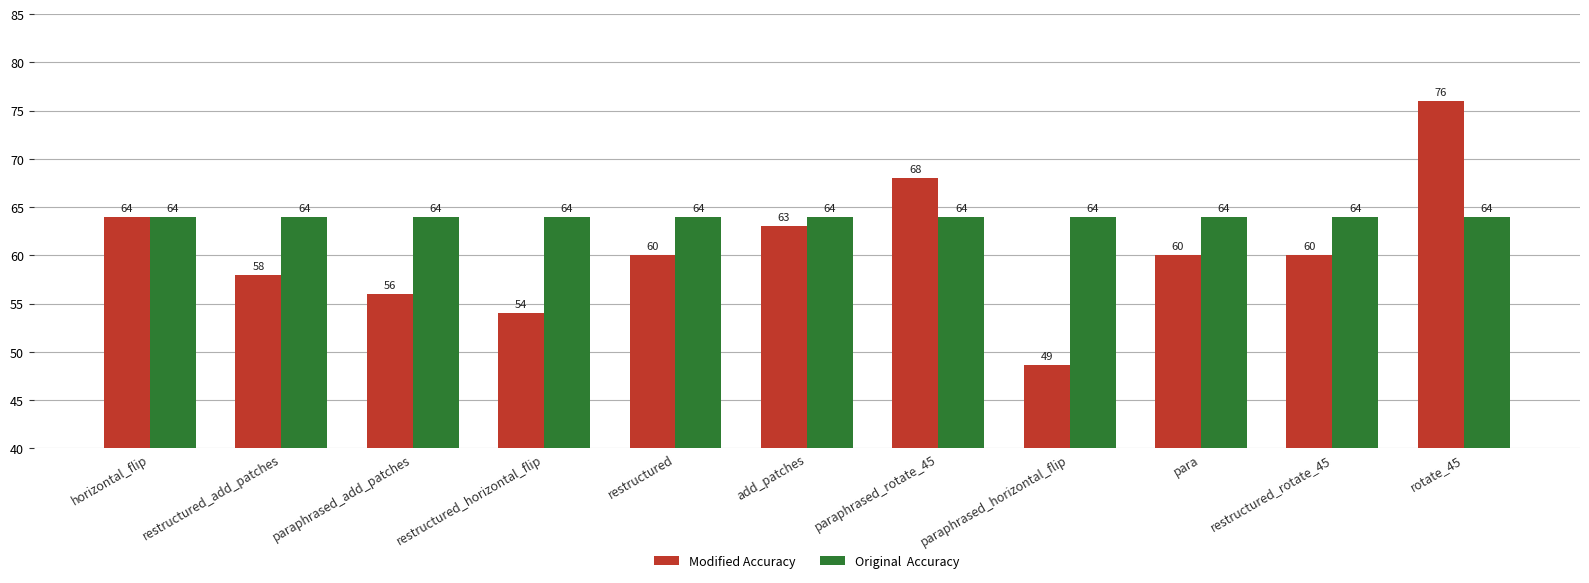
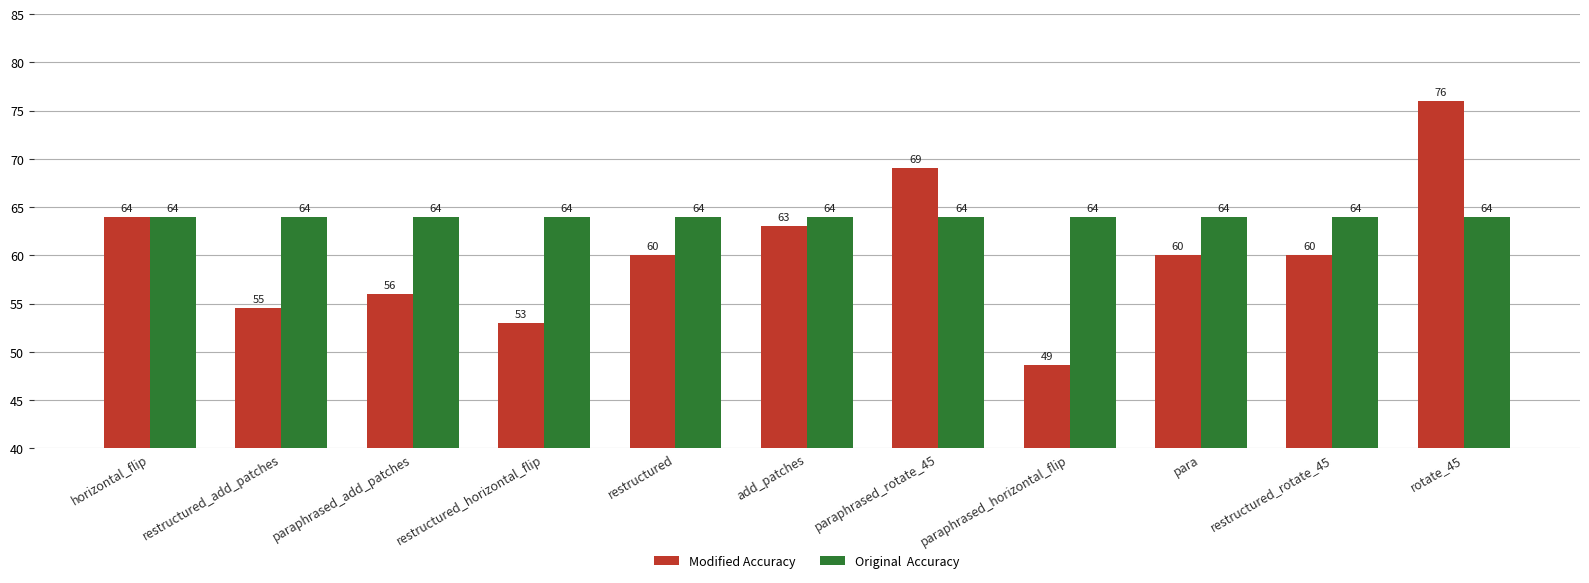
  {
    "Modified Accuracy": {
      "horizontal_flip": 64,
-     "restructured_add_patches": 58,
+     "restructured_add_patches": 55,
      "paraphrased_add_patches": 56,
-     "restructured_horizontal_flip": 54,
+     "restructured_horizontal_flip": 53,
      "restructured": 60,
      "add_patches": 63,
-     "paraphrased_rotate_45": 68,
+     "paraphrased_rotate_45": 69,
      "paraphrased_horizontal_flip": 49,
      "para": 60,
      "restructured_rotate_45": 60,
      "rotate_45": 76
    },
    "Original Accuracy": {
      "horizontal_flip": 64,
      "restructured_add_patches": 64,
      "paraphrased_add_patches": 64,
      "restructured_horizontal_flip": 64,
      "restructured": 64,
      "add_patches": 64,
      "paraphrased_rotate_45": 64,
      "paraphrased_horizontal_flip": 64,
      "para": 64,
      "restructured_rotate_45": 64,
      "rotate_45": 64
    }
  }
